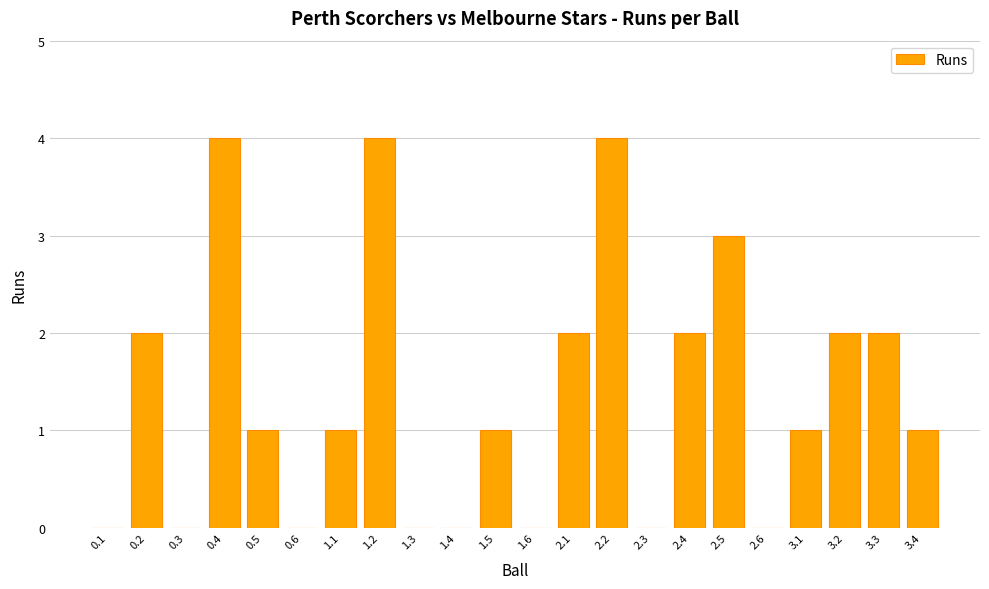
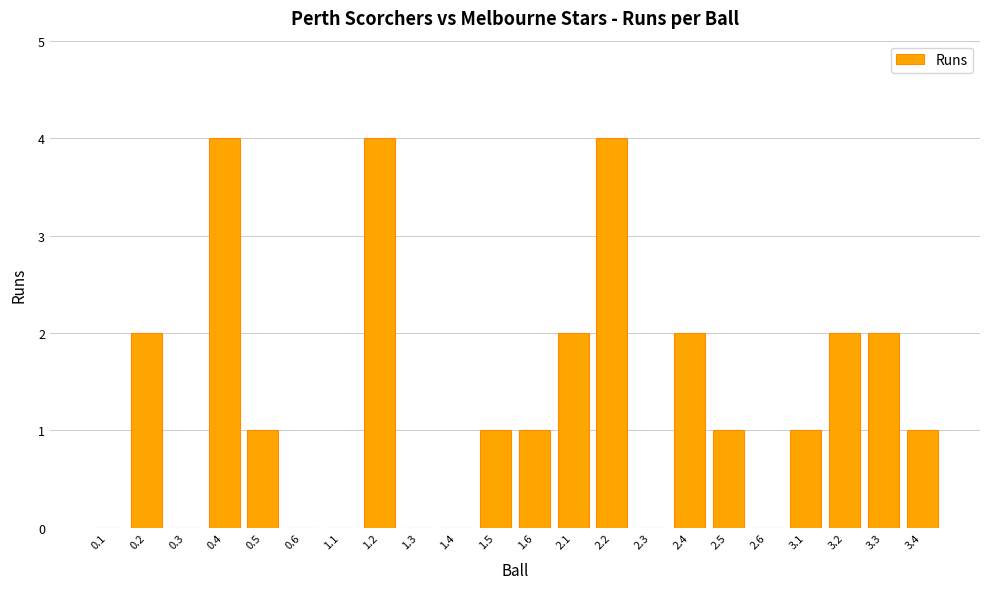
  {
    "0.1": 0,
    "0.2": 2,
    "0.3": 0,
    "0.4": 4,
    "0.5": 1,
    "0.6": 0,
-   "1.1": 1,
+   "1.1": 0,
    "1.2": 4,
    "1.3": 0,
    "1.4": 0,
    "1.5": 1,
-   "1.6": 0,
+   "1.6": 1,
    "2.1": 2,
    "2.2": 4,
    "2.3": 0,
    "2.4": 2,
-   "2.5": 3,
+   "2.5": 1,
    "2.6": 0,
    "3.1": 1,
    "3.2": 2,
    "3.3": 2,
    "3.4": 1
  }
